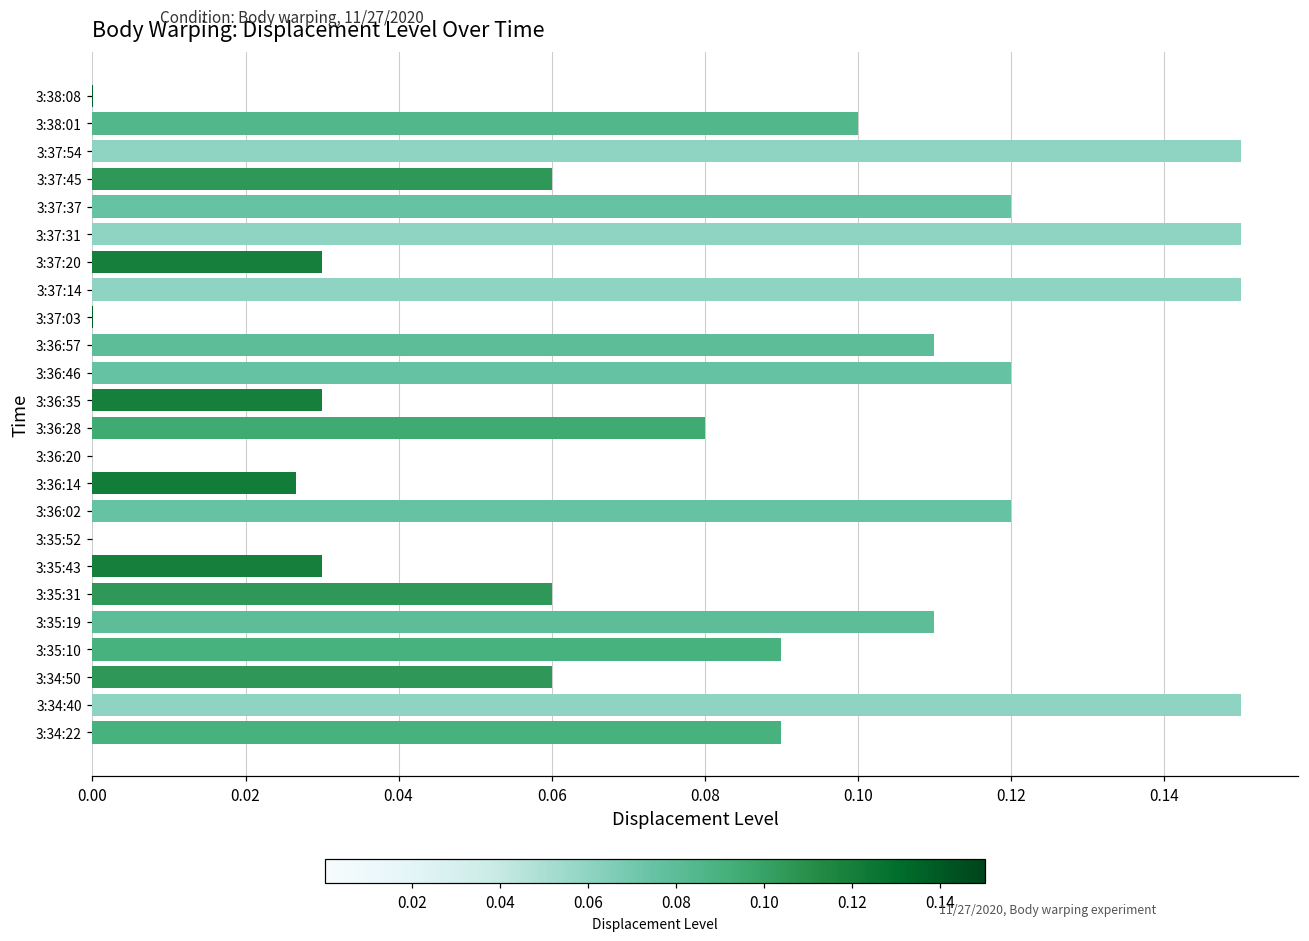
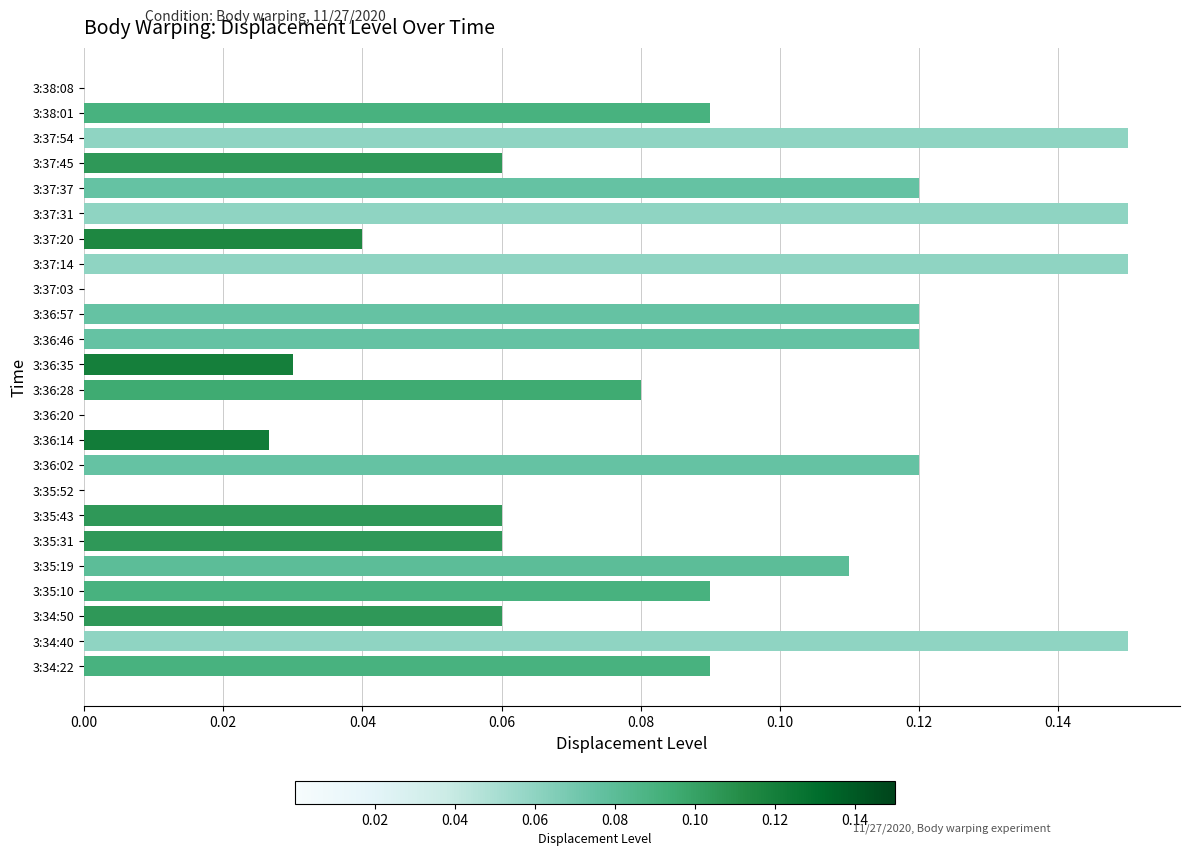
  {
-   "3:38:01": 0.10,
+   "3:38:01": 0.09,
    "3:37:54": 0.15,
    "3:37:45": 0.06,
    "3:37:37": 0.12,
    "3:37:31": 0.15,
-   "3:37:20": 0.03,
+   "3:37:20": 0.04,
    "3:37:14": 0.15,
-   "3:36:57": 0.11,
+   "3:36:57": 0.12,
    "3:36:46": 0.12,
    "3:36:35": 0.03,
    "3:36:28": 0.08,
    "3:36:14": 0.027,
    "3:36:02": 0.12,
-   "3:35:43": 0.03,
+   "3:35:43": 0.06,
    "3:35:31": 0.06,
    "3:35:19": 0.11,
    "3:35:10": 0.09,
    "3:34:50": 0.06,
    "3:34:40": 0.15,
    "3:34:22": 0.09
  }
